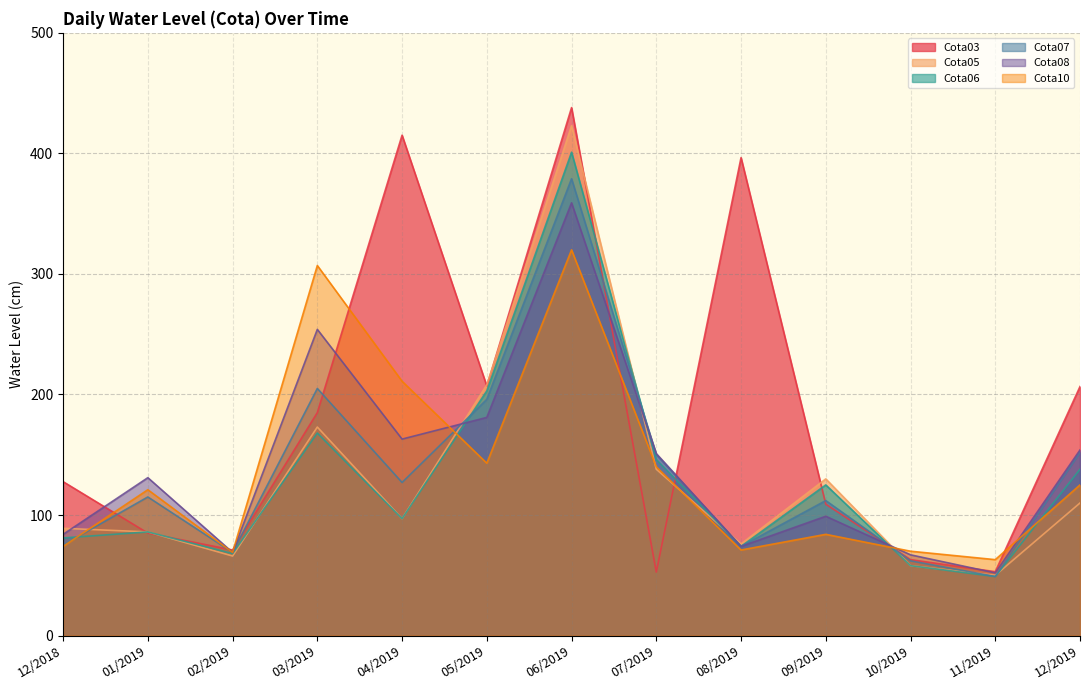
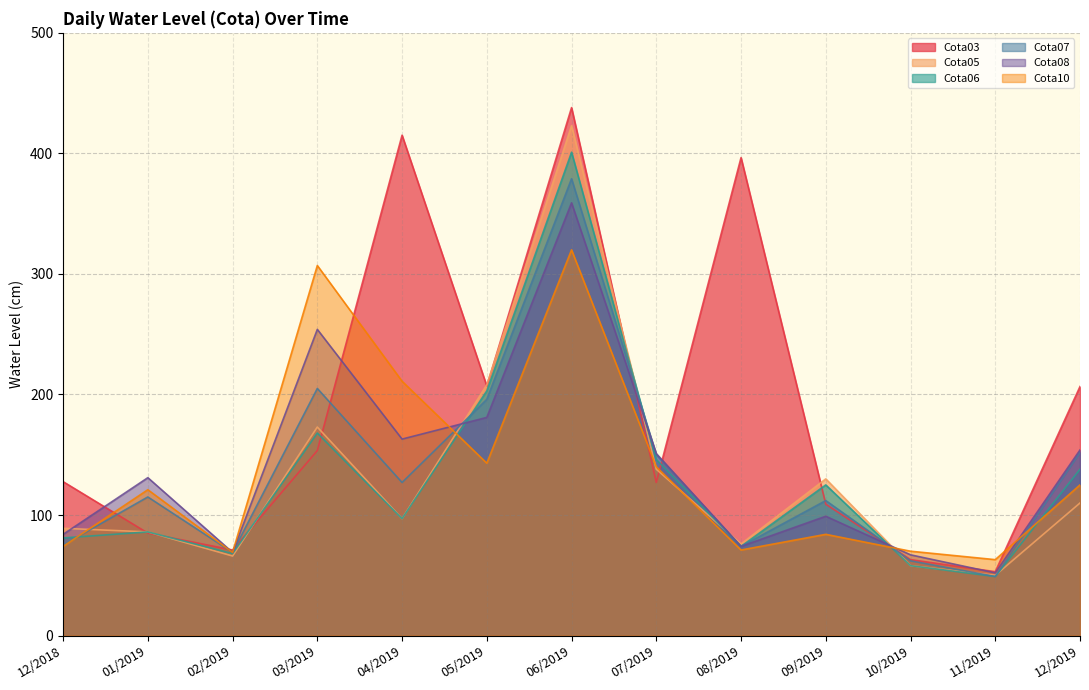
  {
    "Cota03": {
      "12/2018": 128,
-     "03/2019": 185,
+     "03/2019": 154,
      "04/2019": 415,
      "06/2019": 438,
-     "07/2019": 53,
+     "07/2019": 127,
      "08/2019": 397,
      "09/2019": 109,
      "12/2019": 207
    }
  }
